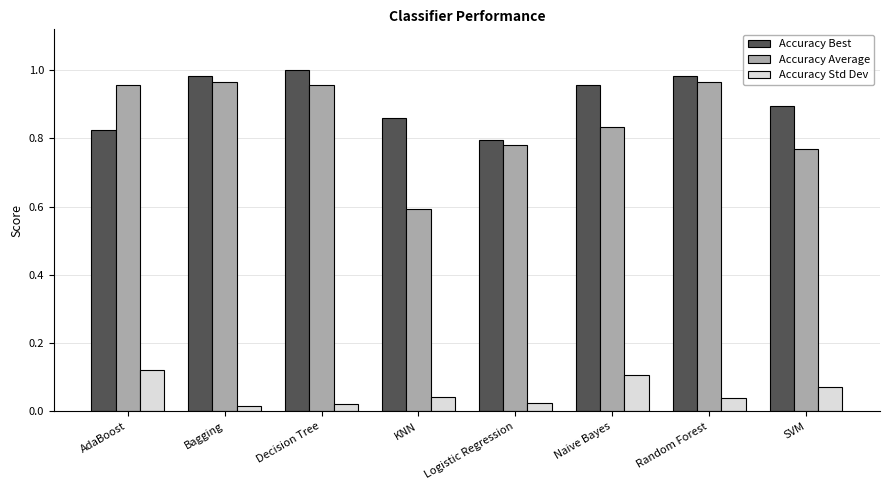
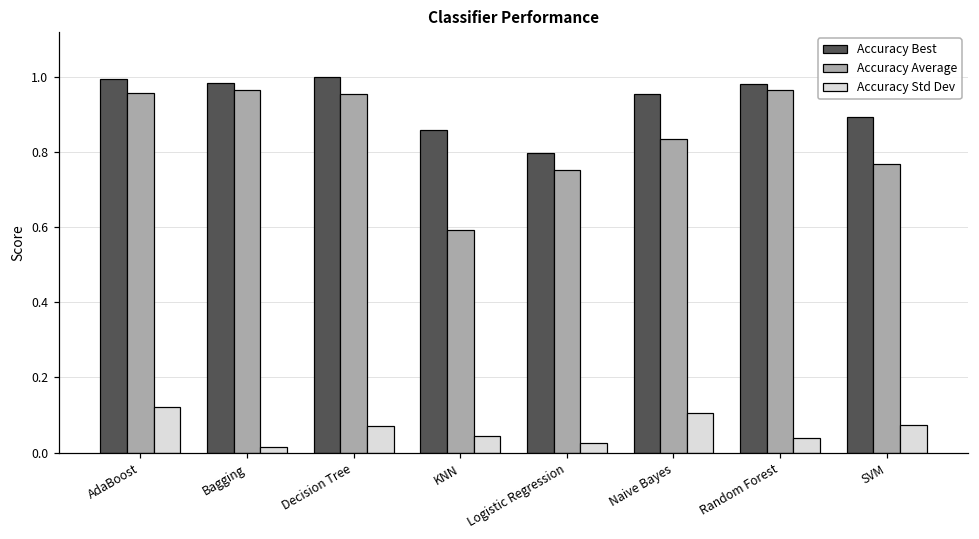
  {
    "Accuracy Best": {
-     "AdaBoost": 0.82,
+     "AdaBoost": 0.99,
      "Bagging": 0.98,
      "Decision Tree": 1.00,
      "KNN": 0.86,
      "Logistic Regression": 0.80,
      "Naive Bayes": 0.96,
      "Random Forest": 0.98,
      "SVM": 0.89
    },
    "Accuracy Average": {
      "AdaBoost": 0.96,
      "Bagging": 0.97,
      "Decision Tree": 0.96,
      "KNN": 0.59,
-     "Logistic Regression": 0.78,
+     "Logistic Regression": 0.75,
      "Naive Bayes": 0.83,
      "Random Forest": 0.97,
      "SVM": 0.77
    },
    "Accuracy Std Dev": {
      "AdaBoost": 0.12,
      "Bagging": 0.02,
-     "Decision Tree": 0.02,
+     "Decision Tree": 0.07,
      "KNN": 0.04,
      "Logistic Regression": 0.02,
      "Naive Bayes": 0.11,
      "Random Forest": 0.04,
      "SVM": 0.07
    }
  }
